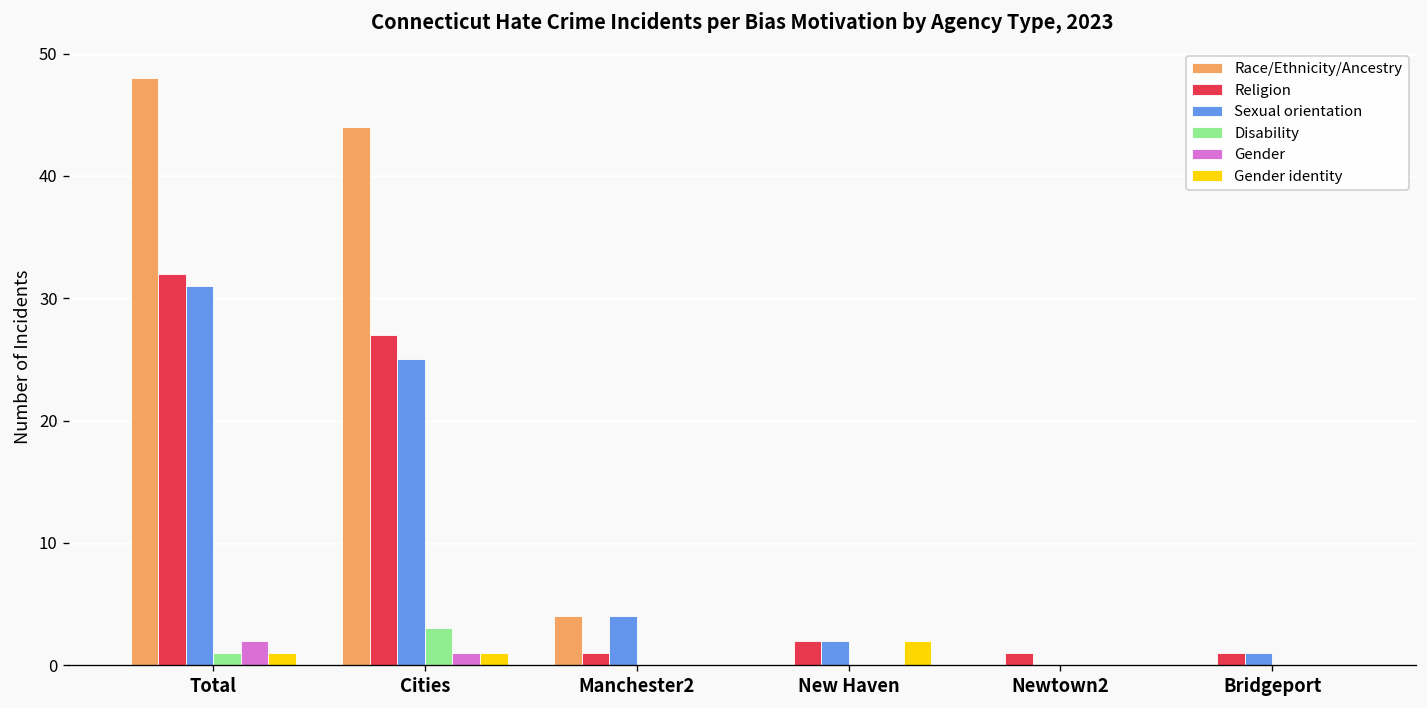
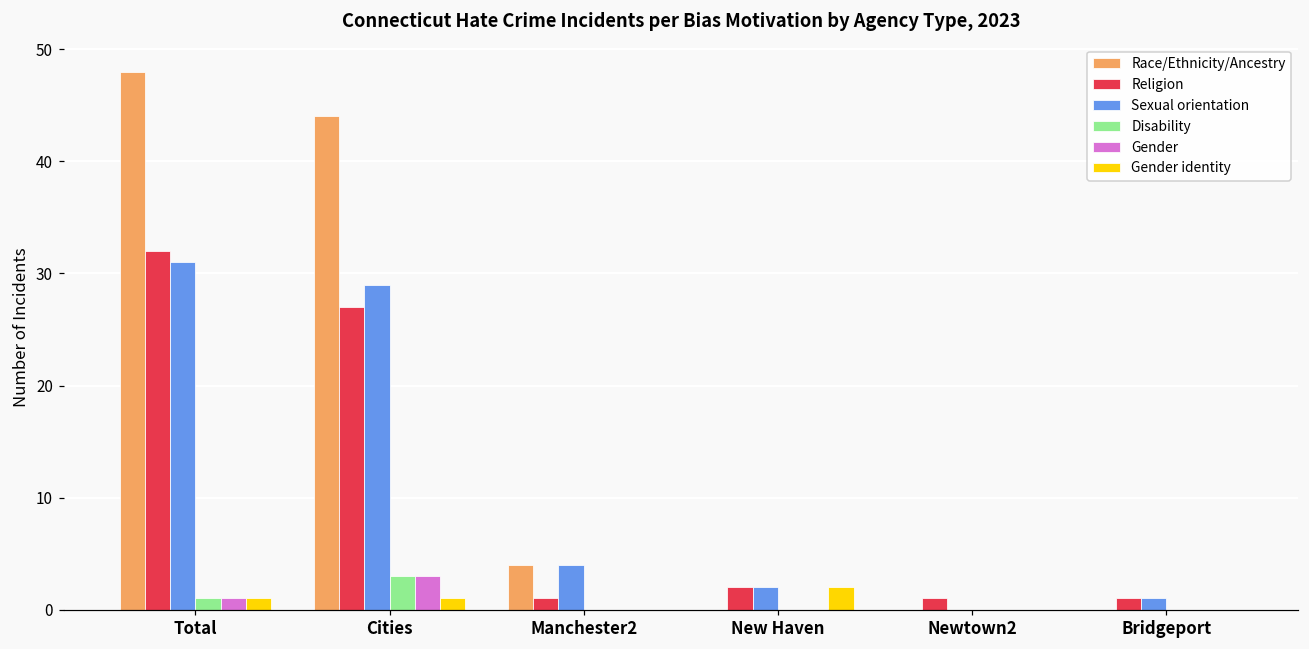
  {
    "Race/Ethnicity/Ancestry": {
      "Total": 48,
      "Cities": 44,
      "Manchester2": 4,
      "New Haven": 0,
      "Newtown2": 0,
      "Bridgeport": 0
    },
    "Religion": {
      "Total": 32,
      "Cities": 27,
      "Manchester2": 1,
      "New Haven": 2,
      "Newtown2": 1,
      "Bridgeport": 1
    },
    "Sexual orientation": {
      "Total": 31,
-     "Cities": 25,
+     "Cities": 29,
      "Manchester2": 4,
      "New Haven": 2,
      "Newtown2": 0,
      "Bridgeport": 1
    },
    "Disability": {
      "Total": 1,
      "Cities": 3,
      "Manchester2": 0,
      "New Haven": 0,
      "Newtown2": 0,
      "Bridgeport": 0
    },
    "Gender": {
-     "Total": 2,
-     "Cities": 1,
+     "Total": 1,
+     "Cities": 3,
      "Manchester2": 0,
      "New Haven": 0,
      "Newtown2": 0,
      "Bridgeport": 0
    },
    "Gender identity": {
      "Total": 1,
      "Cities": 1,
      "Manchester2": 0,
      "New Haven": 2,
      "Newtown2": 0,
      "Bridgeport": 0
    }
  }
